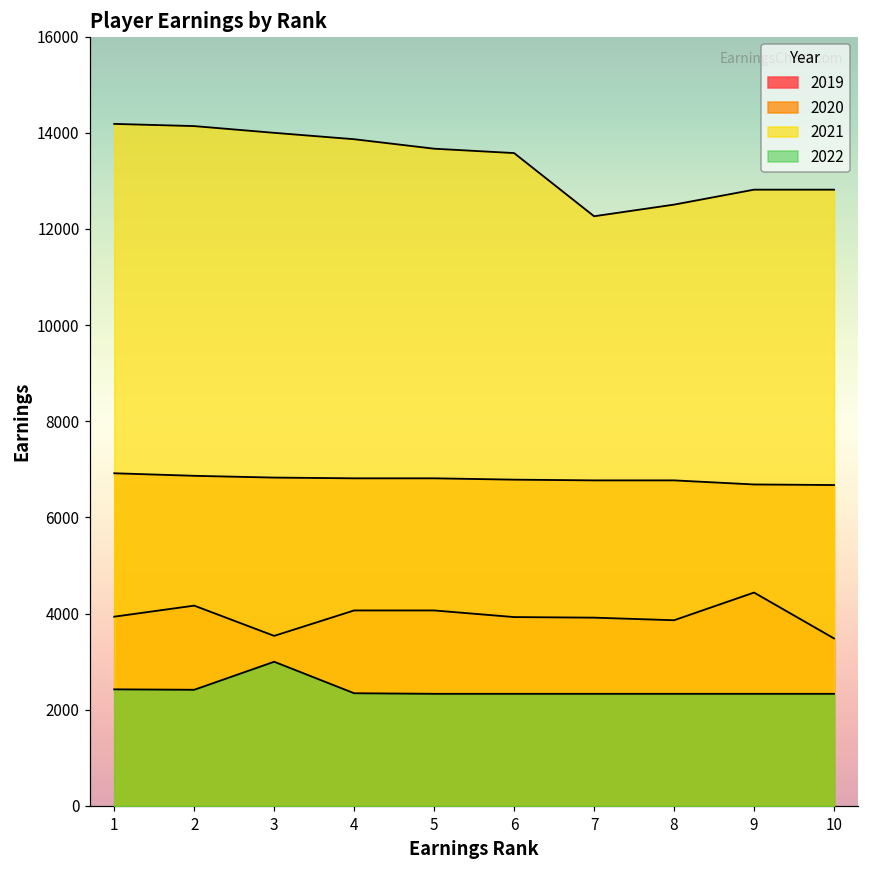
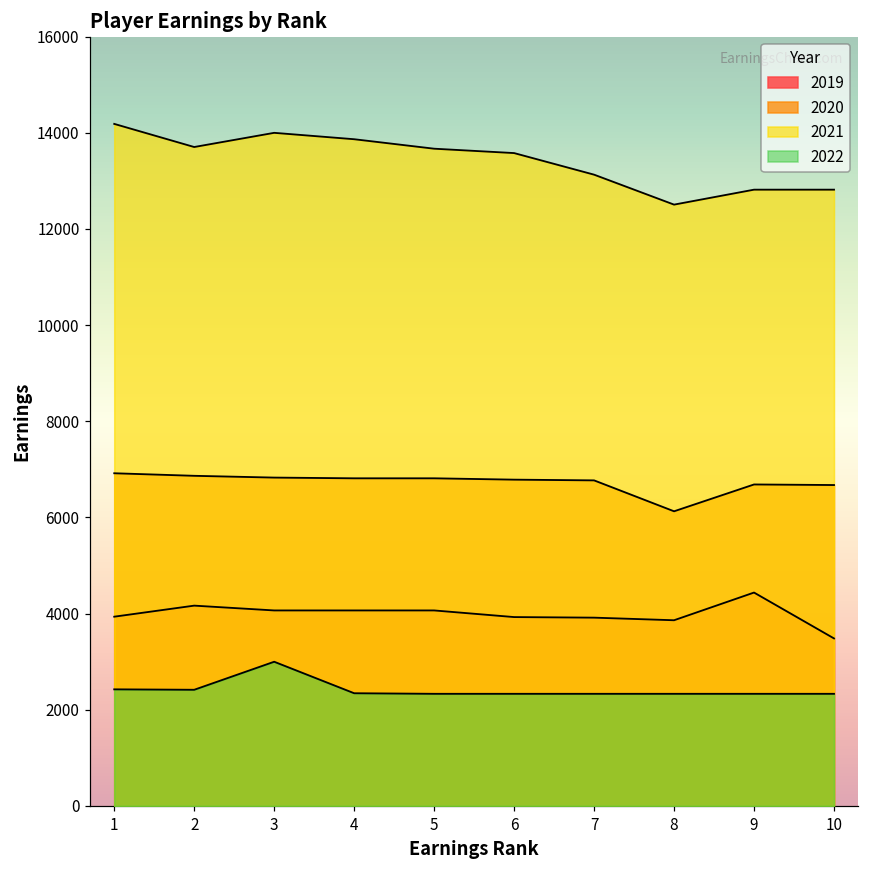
  {
    "2019": {
      "1": 3900,
      "2": 4200,
-     "3": 3500,
+     "3": 4100,
      "4": 4100,
      "5": 4100,
      "6": 3900,
      "7": 3900,
      "8": 3900,
      "9": 4400,
      "10": 3500
    },
    "2020": {
      "1": 6900,
      "2": 6900,
      "3": 6800,
      "4": 6800,
      "5": 6800,
      "6": 6800,
      "7": 6800,
-     "8": 6800,
+     "8": 6100,
      "9": 6700,
      "10": 6700
    },
    "2021": {
      "1": 14200,
-     "2": 14100,
+     "2": 13700,
      "3": 14000,
      "4": 13900,
      "5": 13700,
      "6": 13600,
-     "7": 12300,
+     "7": 13100,
      "8": 12500,
      "9": 12800,
      "10": 12800
    },
    "2022": {
      "1": 2400,
      "2": 2400,
      "3": 3000,
      "4": 2300,
      "5": 2300,
      "6": 2300,
      "7": 2300,
      "8": 2300,
      "9": 2300,
      "10": 2300
    }
  }
